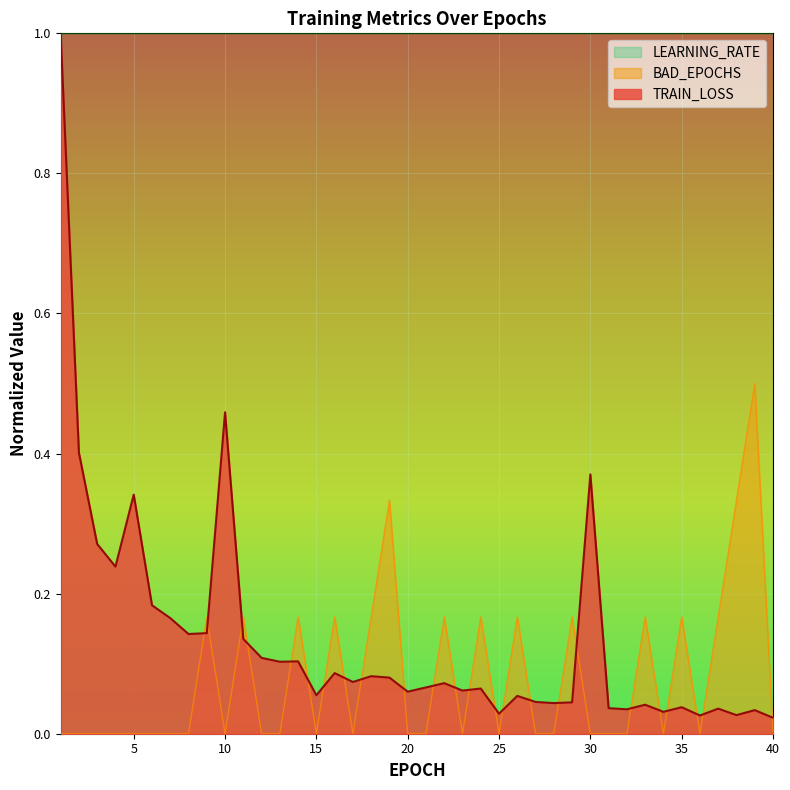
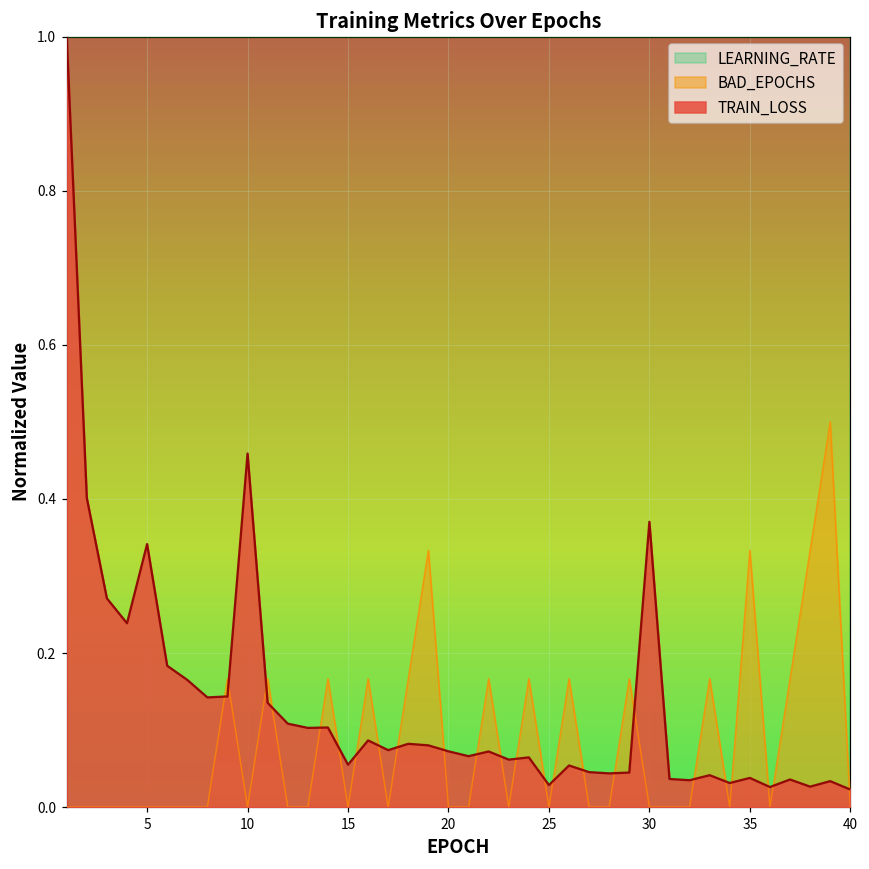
  {
    "LEARNING_RATE": {
      "5": 1.00,
      "10": 1.00,
      "15": 1.00,
      "20": 1.00,
      "25": 1.00,
      "30": 1.00,
      "35": 1.00,
      "40": 1.00
    },
    "BAD_EPOCHS": {
      "5": 0.00,
      "10": 0.00,
      "15": 0.00,
      "20": 0.00,
      "25": 0.00,
      "30": 0.00,
-     "35": 0.17,
+     "35": 0.33,
      "40": 0.00
    },
    "TRAIN_LOSS": {
      "5": 0.34,
      "10": 0.46,
      "15": 0.05,
-     "20": 0.06,
+     "20": 0.07,
      "25": 0.03,
      "30": 0.37,
      "35": 0.04,
      "40": 0.02
    }
  }
